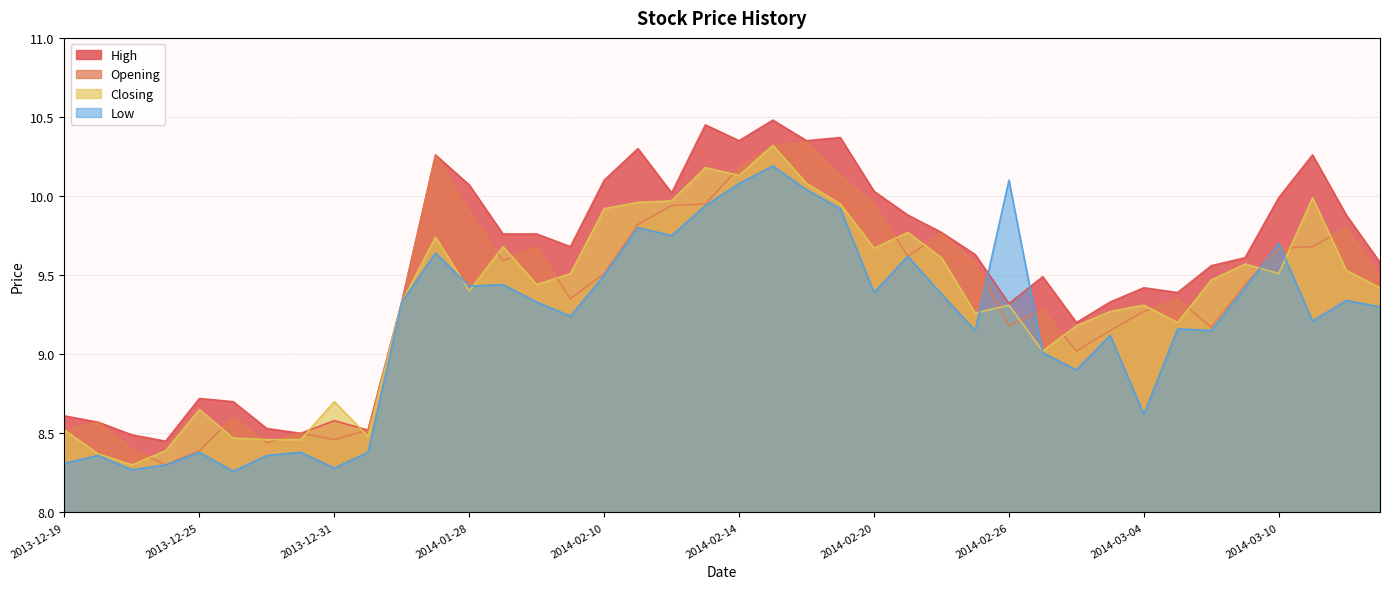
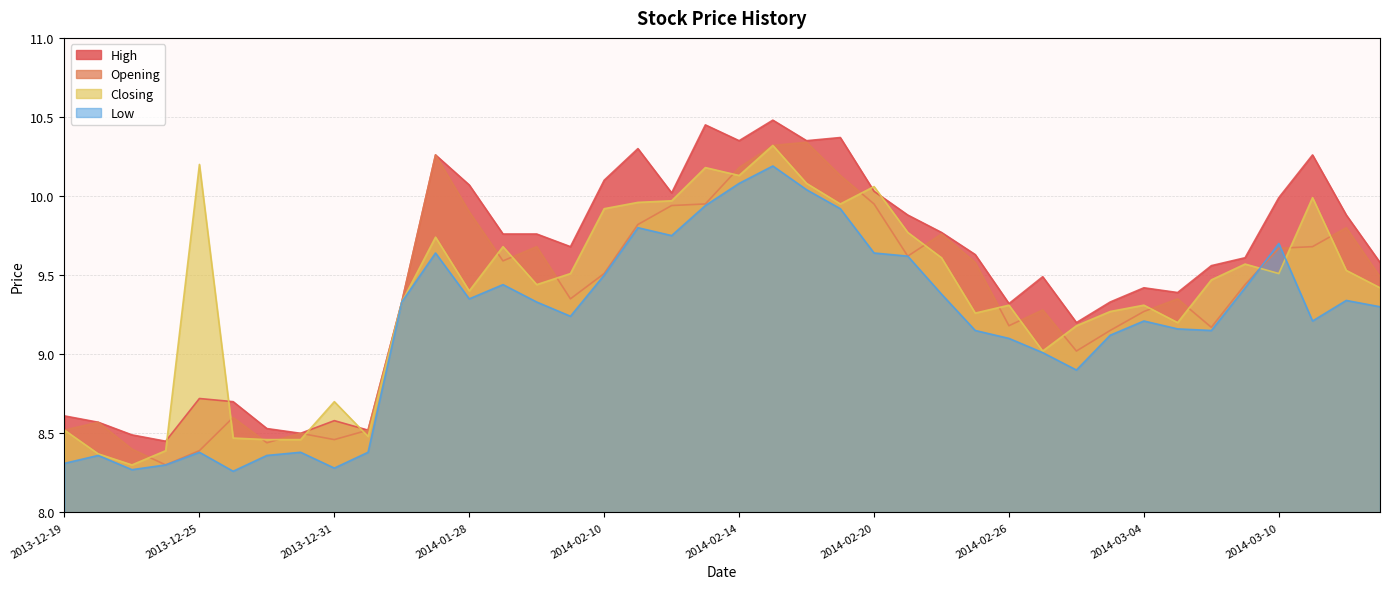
  {
    "Closing": {
-     "2013-12-25": 8.65,
+     "2013-12-25": 10.20,
      "2013-12-31": 8.70,
      "2014-01-28": 9.40,
      "2014-02-10": 9.92,
      "2014-02-14": 10.13,
-     "2014-02-20": 9.67,
+     "2014-02-20": 10.06,
      "2014-03-04": 9.31,
      "2014-03-10": 9.51
    },
    "Low": {
      "2013-12-19": 8.31,
      "2013-12-31": 8.28,
-     "2014-01-28": 9.43,
+     "2014-01-28": 9.35,
      "2014-02-14": 10.08,
-     "2014-02-20": 9.39,
-     "2014-02-26": 10.1,
-     "2014-03-04": 8.62,
+     "2014-02-20": 9.64,
+     "2014-02-26": 9.1,
+     "2014-03-04": 9.21,
      "2014-03-10": 9.70
    }
  }
